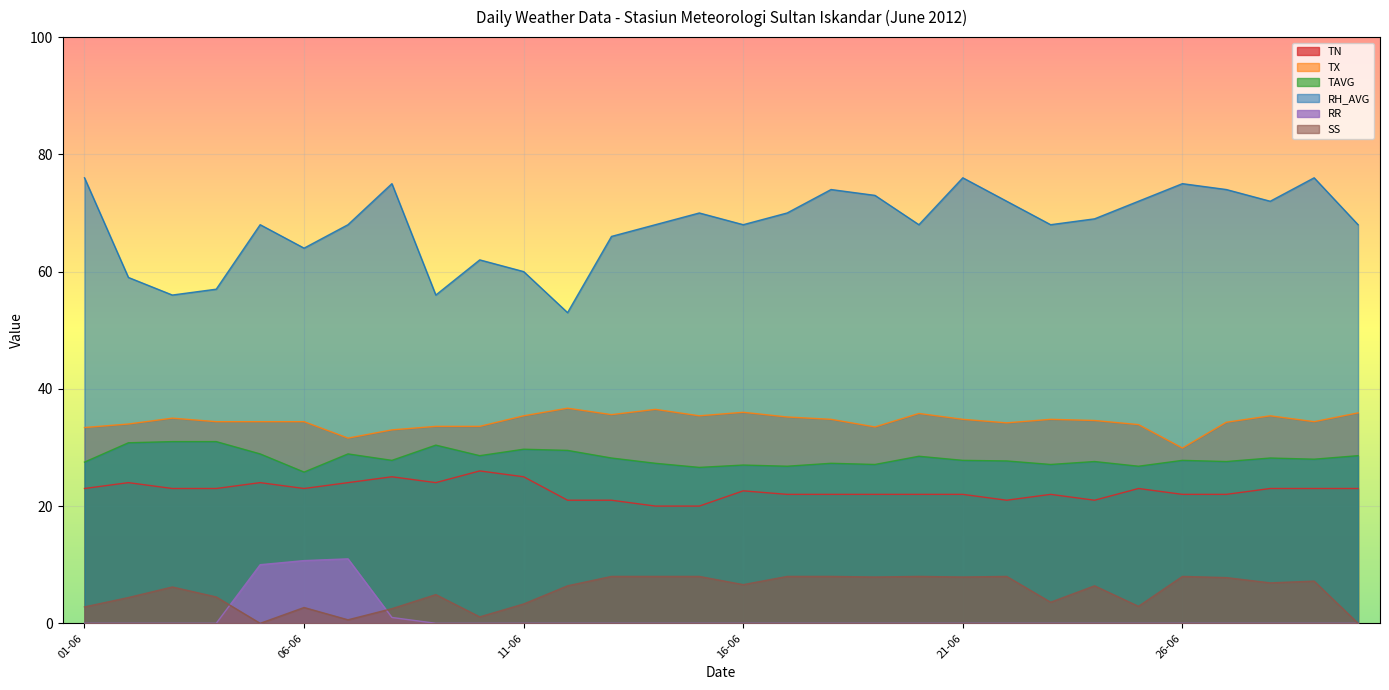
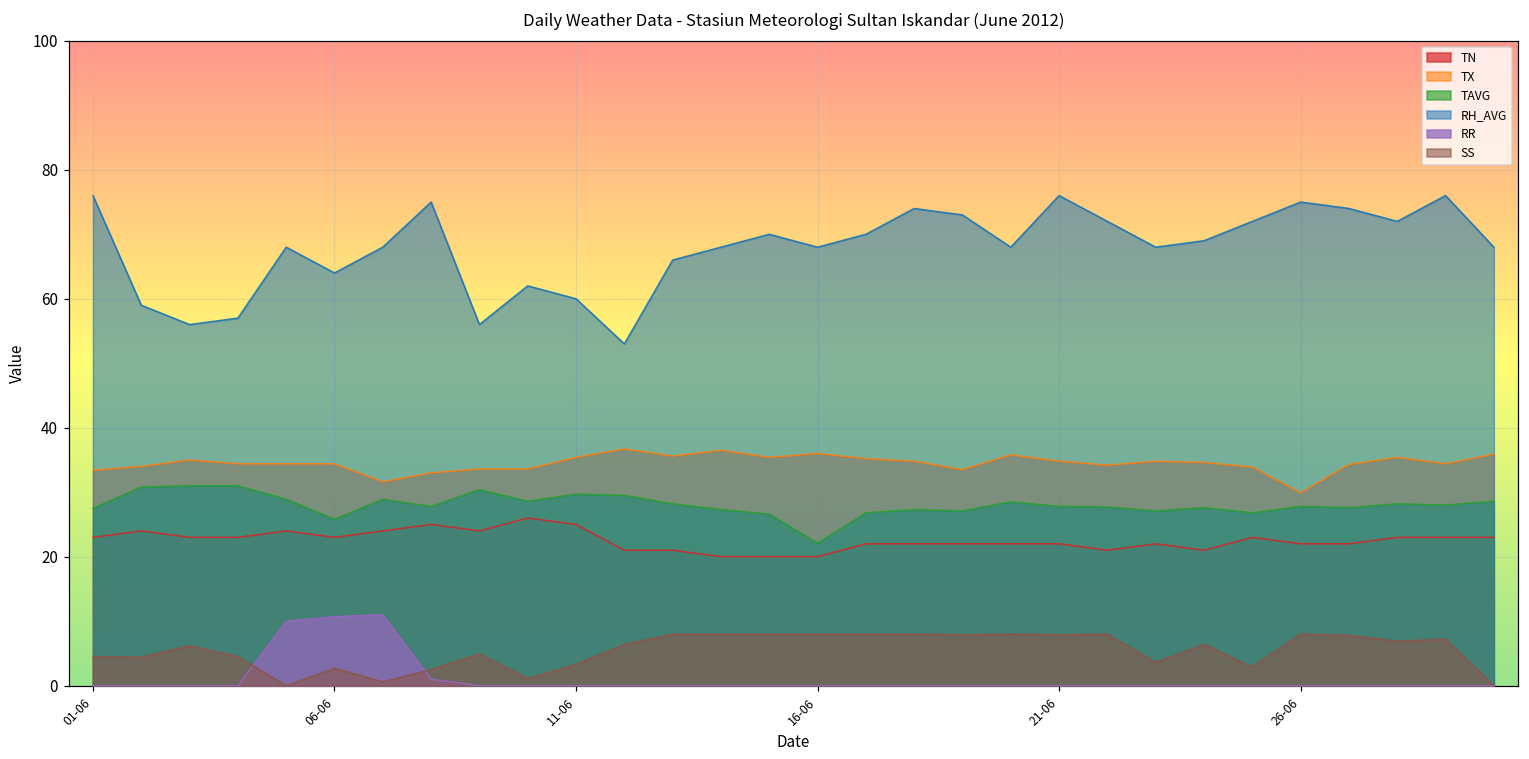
  {
    "TN": {
      "01-06": 23,
      "06-06": 23,
      "11-06": 25,
-     "16-06": 23,
+     "16-06": 20,
      "21-06": 22,
      "26-06": 22
    },
    "TX": {
      "01-06": 33,
      "06-06": 34,
      "11-06": 35,
      "16-06": 36,
      "21-06": 35,
      "26-06": 30
    },
    "TAVG": {
      "01-06": 28,
      "06-06": 26,
      "11-06": 30,
-     "16-06": 27,
+     "16-06": 22,
      "21-06": 28,
      "26-06": 28
    },
    "RH_AVG": {
      "01-06": 76,
      "06-06": 64,
      "11-06": 60,
      "16-06": 68,
      "21-06": 76,
      "26-06": 75
    },
    "RR": {
      "01-06": 0,
      "06-06": 11,
      "11-06": 0,
      "16-06": 0,
      "21-06": 0,
      "26-06": 0
    },
    "SS": {
-     "01-06": 3,
+     "01-06": 5,
      "06-06": 3,
      "11-06": 3,
-     "16-06": 7,
+     "16-06": 8,
      "21-06": 8,
      "26-06": 8
    }
  }
